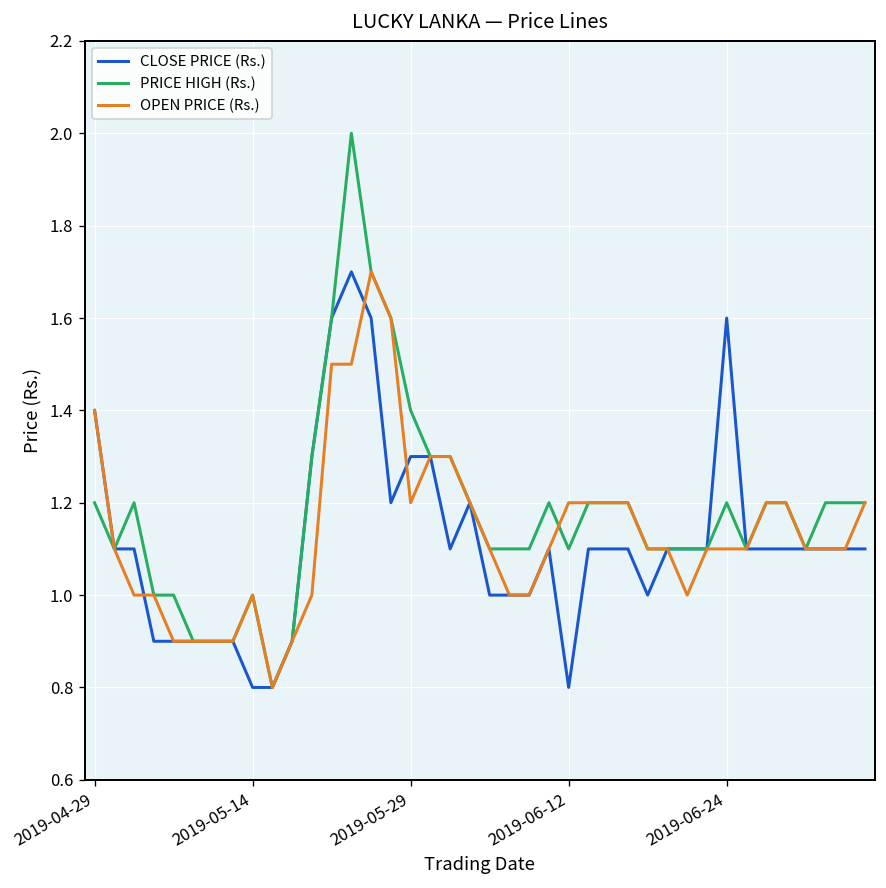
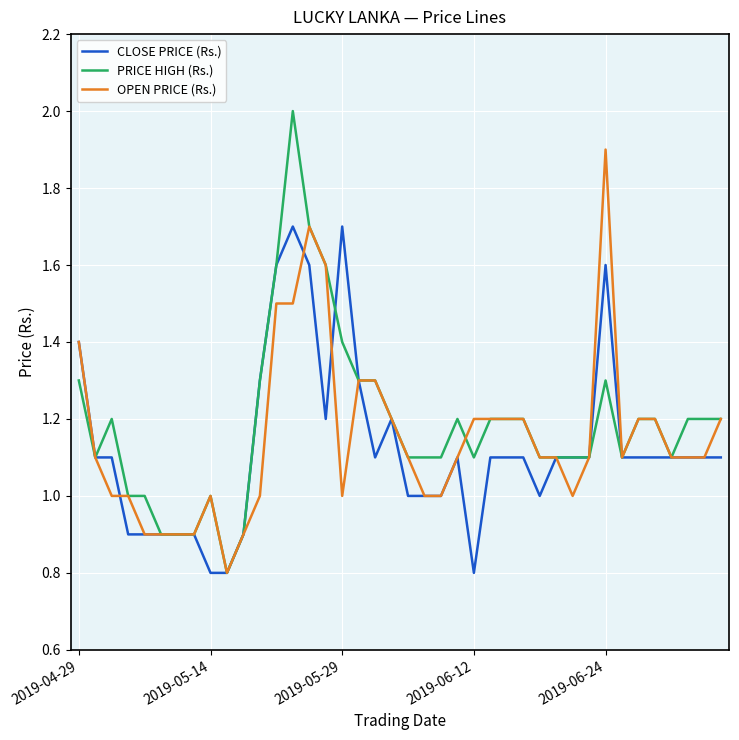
  {
    "CLOSE PRICE (Rs.)": {
      "2019-05-14": 0.8,
-     "2019-05-29": 1.3,
+     "2019-05-29": 1.7,
      "2019-06-12": 0.8,
      "2019-06-24": 1.6
    },
    "PRICE HIGH (Rs.)": {
-     "2019-04-29": 1.2,
+     "2019-04-29": 1.3,
      "2019-05-29": 1.4,
      "2019-06-12": 1.1,
-     "2019-06-24": 1.2
+     "2019-06-24": 1.3
    },
    "OPEN PRICE (Rs.)": {
-     "2019-05-29": 1.2,
+     "2019-05-29": 1.0,
      "2019-06-12": 1.2,
-     "2019-06-24": 1.1
+     "2019-06-24": 1.9
    }
  }
